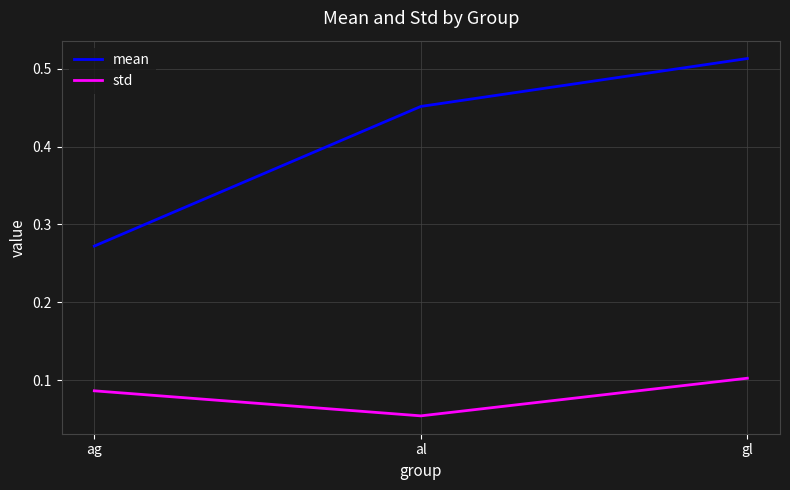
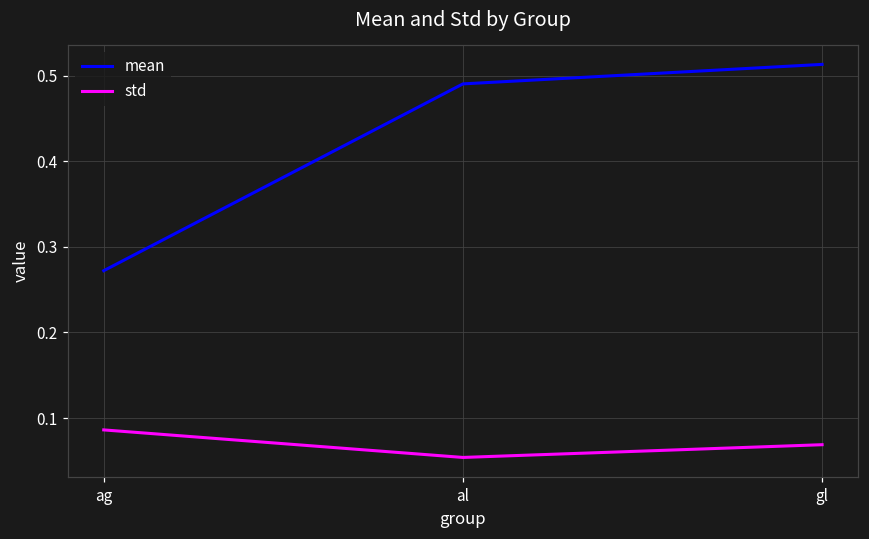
  {
    "mean": {
      "ag": 0.27,
-     "al": 0.45,
+     "al": 0.49,
      "gl": 0.51
    },
    "std": {
      "ag": 0.09,
      "al": 0.05,
-     "gl": 0.10
+     "gl": 0.07
    }
  }
